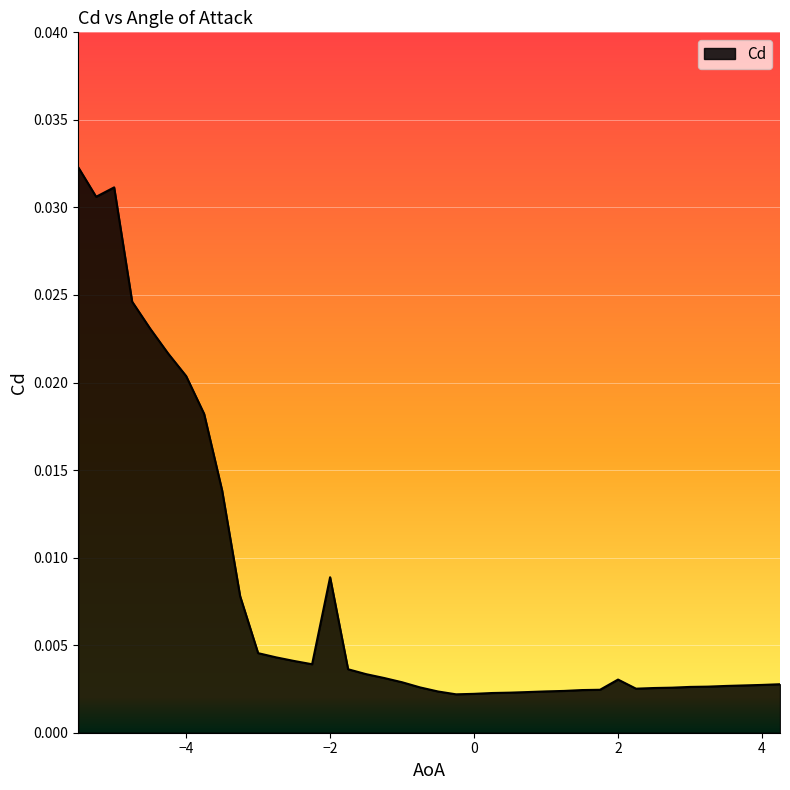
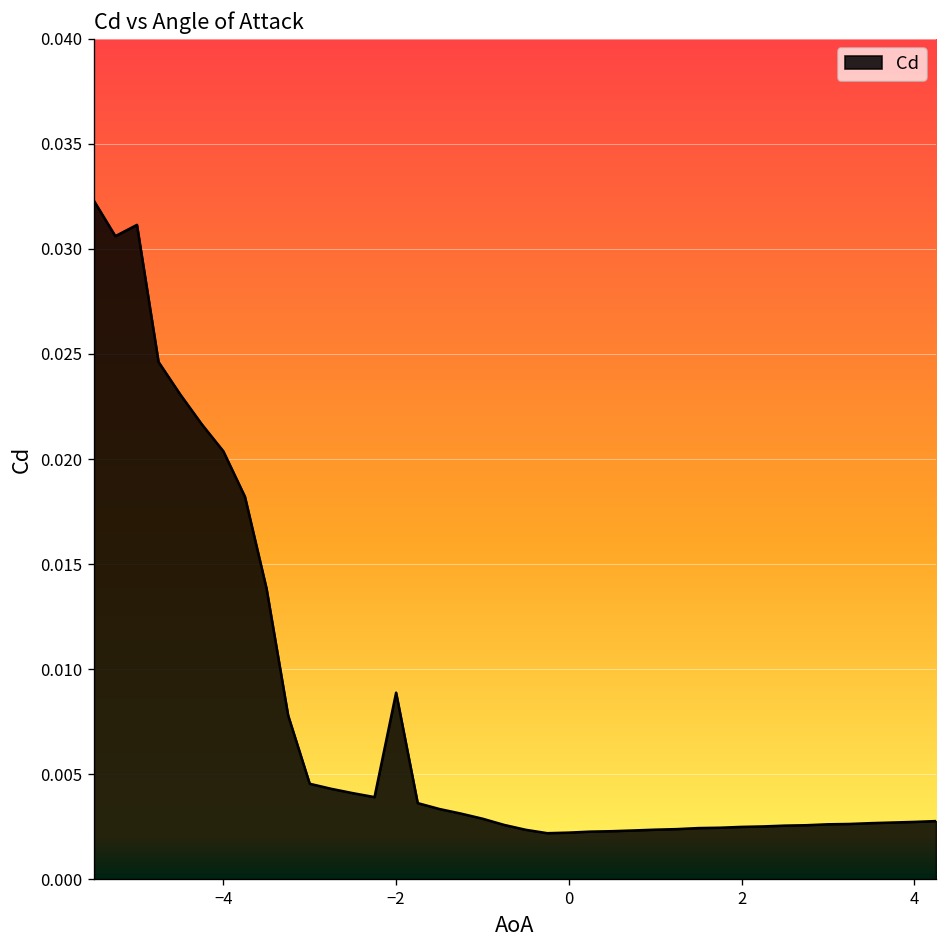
  {
    "−4": 0.0204,
    "−2": 0.0089,
    "0": 0.0022,
-   "2": 0.0030,
+   "2": 0.0025,
    "4": 0.0027
  }
